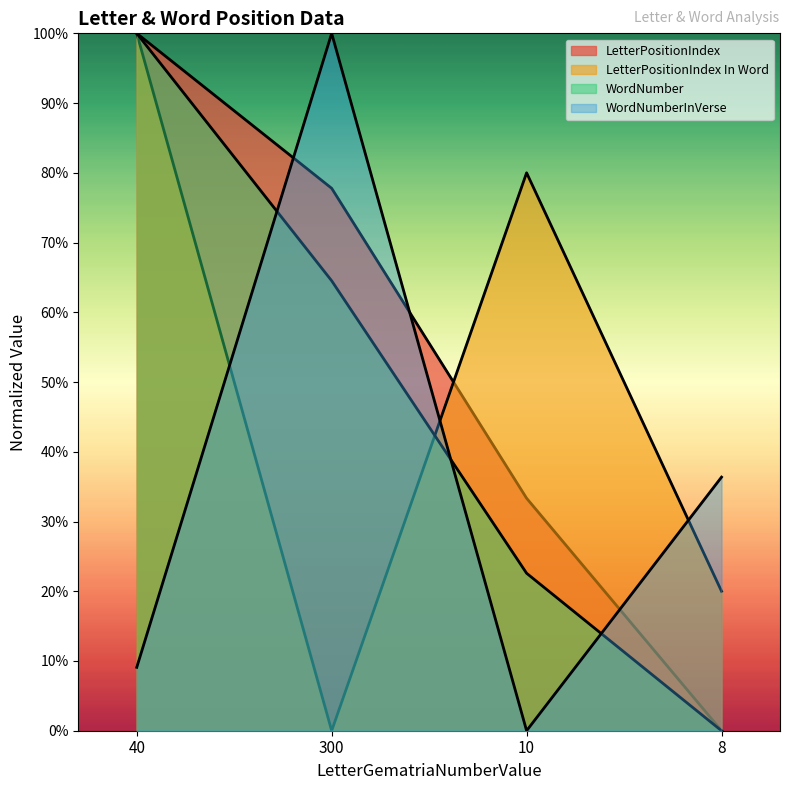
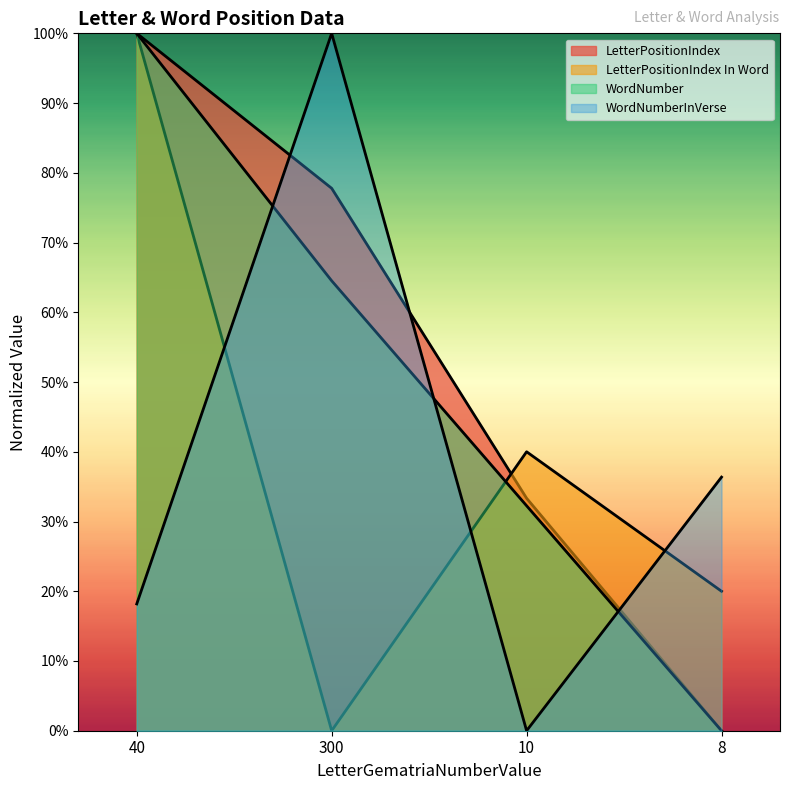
  {
    "LetterPositionIndex": {
      "300": "78%",
      "10": "33%"
    },
    "LetterPositionIndex In Word": {
      "300": "0%",
-     "10": "80%",
+     "10": "40%",
      "8": "20%"
    },
    "WordNumber": {
      "300": "65%",
-     "10": "23%"
+     "10": "32%"
    },
    "WordNumberInVerse": {
-     "40": "9%",
+     "40": "18%",
      "300": "100%",
      "10": "0%",
      "8": "36%"
    }
  }
